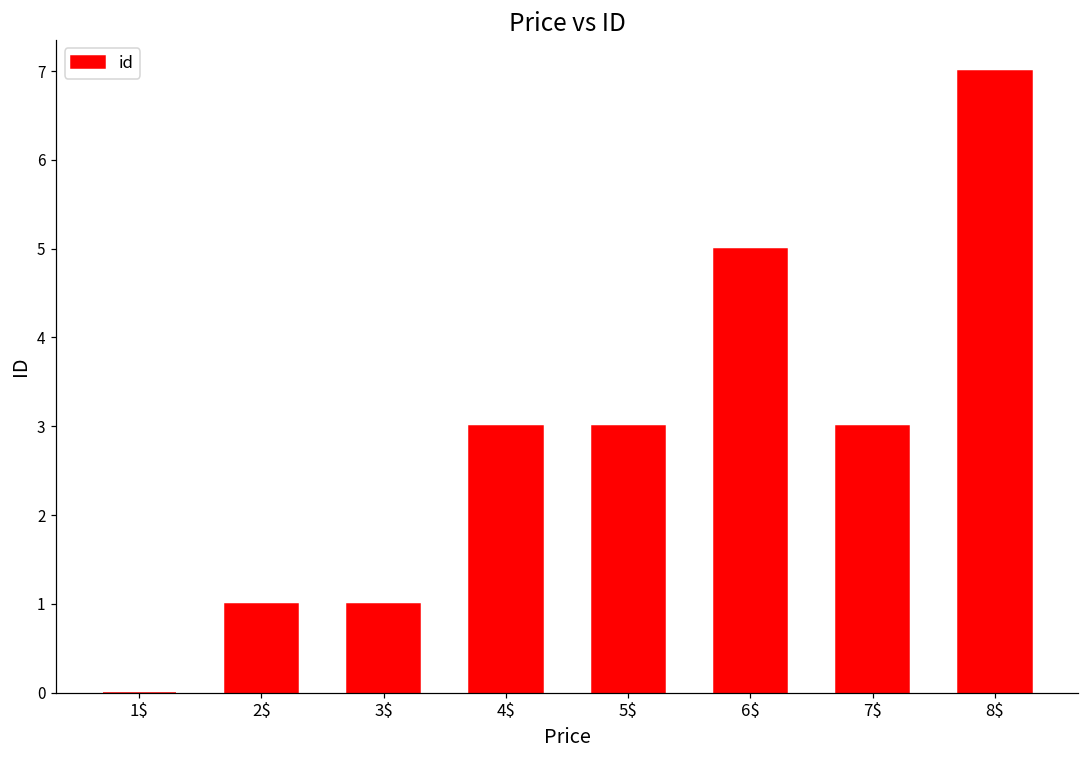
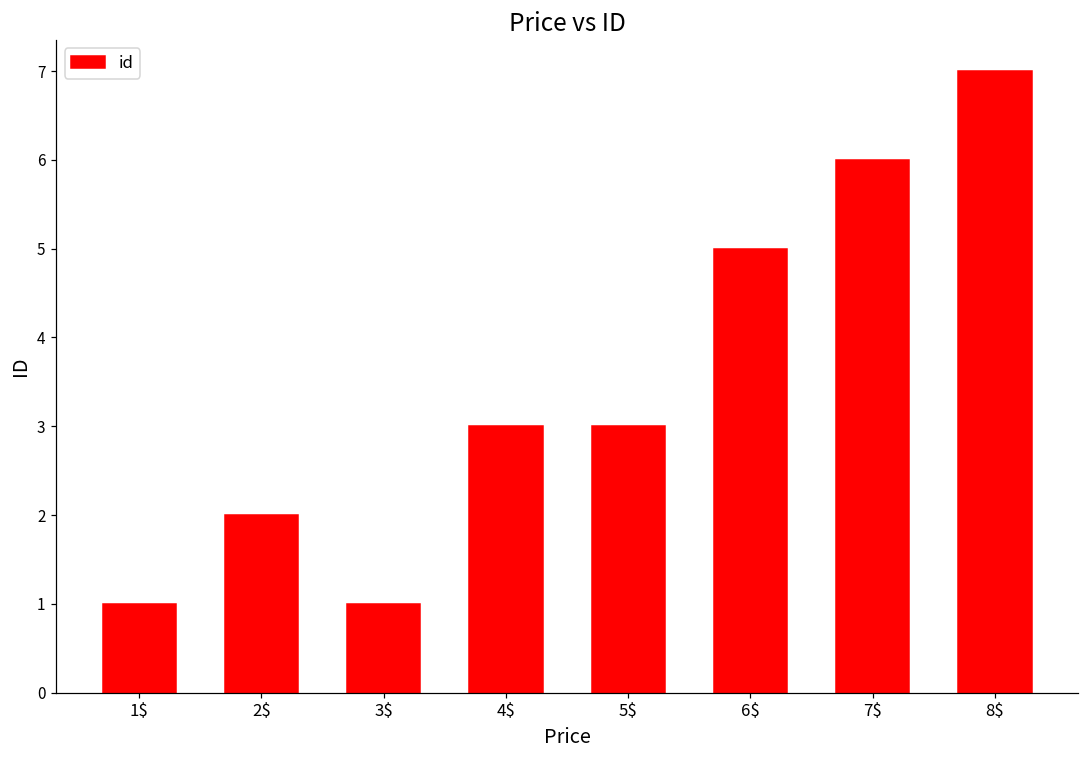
  {
-   "1$": 0,
-   "2$": 1,
+   "1$": 1,
+   "2$": 2,
    "3$": 1,
    "4$": 3,
    "5$": 3,
    "6$": 5,
-   "7$": 3,
+   "7$": 6,
    "8$": 7
  }
